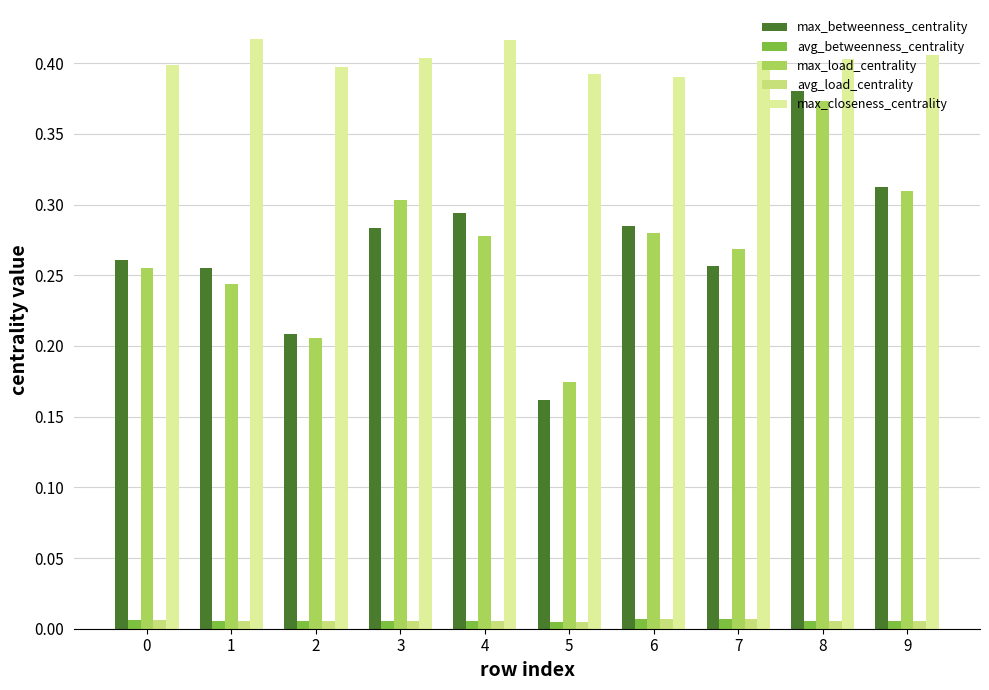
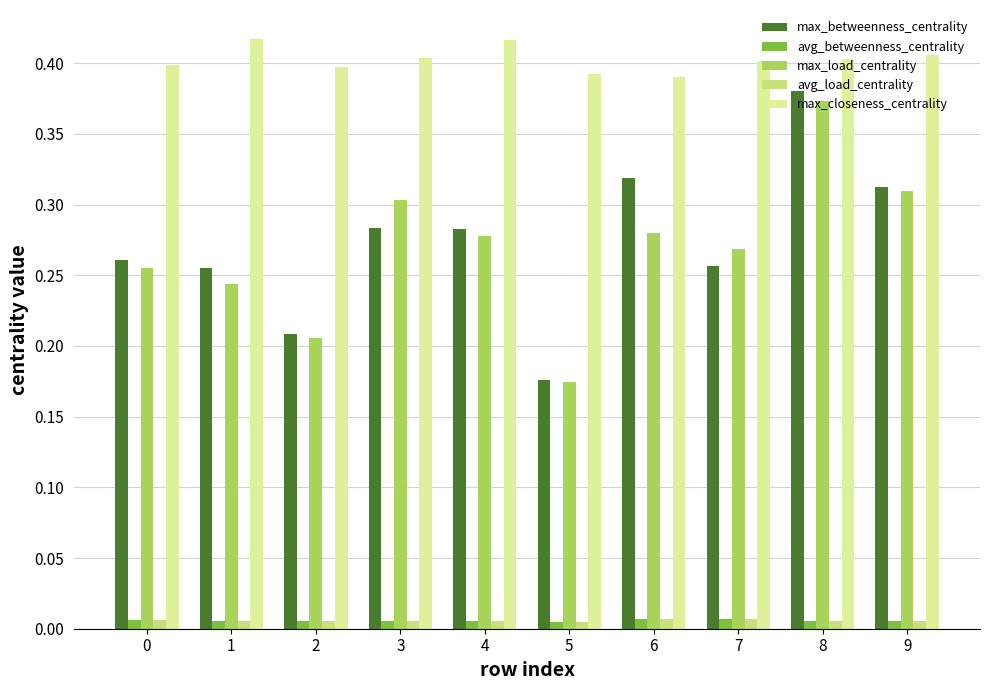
  {
    "max_betweenness_centrality": {
      "0": 0.261,
      "1": 0.255,
      "2": 0.209,
      "3": 0.283,
-     "4": 0.294,
-     "5": 0.162,
-     "6": 0.285,
+     "4": 0.283,
+     "5": 0.176,
+     "6": 0.319,
      "7": 0.256,
      "8": 0.380,
      "9": 0.313
    }
  }
